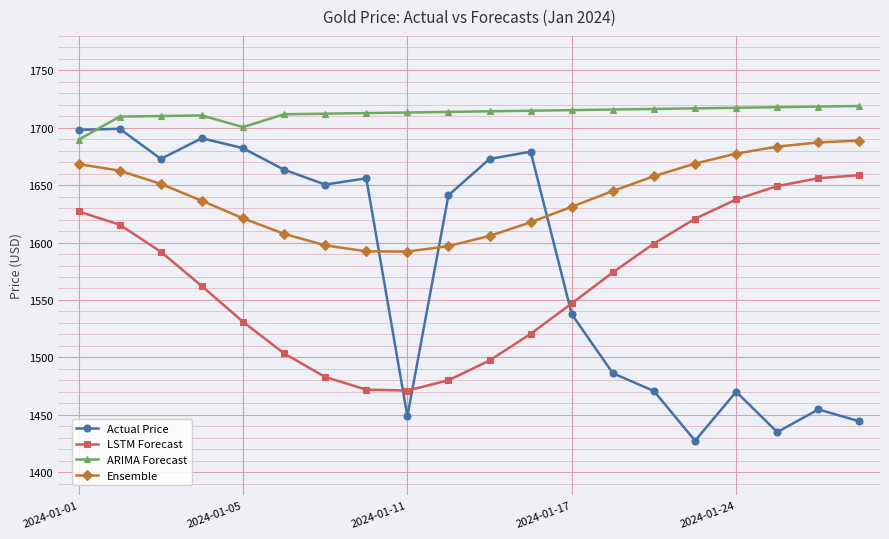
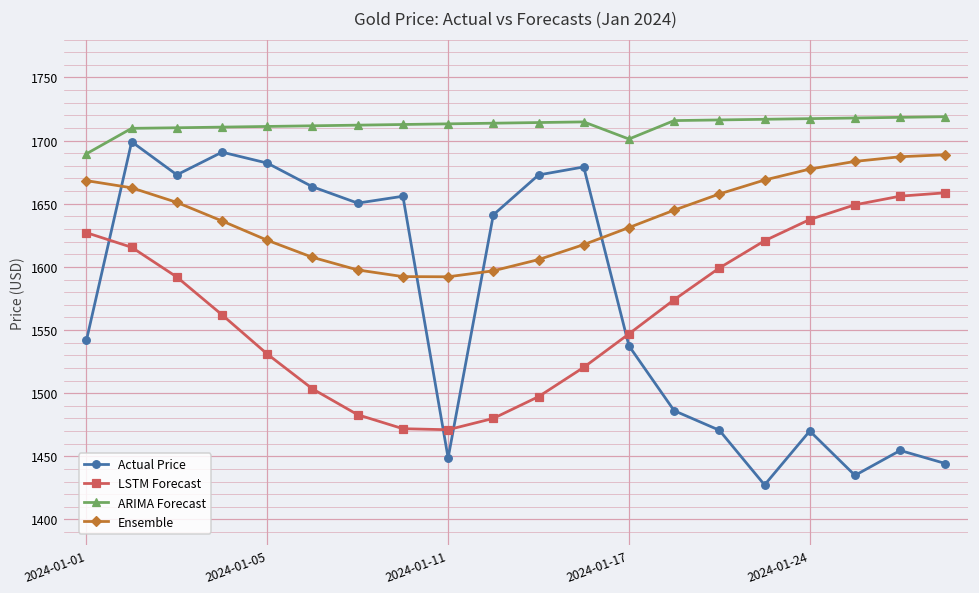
  {
    "Actual Price": {
-     "2024-01-01": 1698,
+     "2024-01-01": 1542,
      "2024-01-05": 1682,
      "2024-01-11": 1449,
      "2024-01-17": 1538,
      "2024-01-24": 1470
    },
    "ARIMA Forecast": {
      "2024-01-01": 1690,
-     "2024-01-05": 1701,
+     "2024-01-05": 1711,
      "2024-01-11": 1713,
-     "2024-01-17": 1715,
+     "2024-01-17": 1701,
      "2024-01-24": 1717
    }
  }
